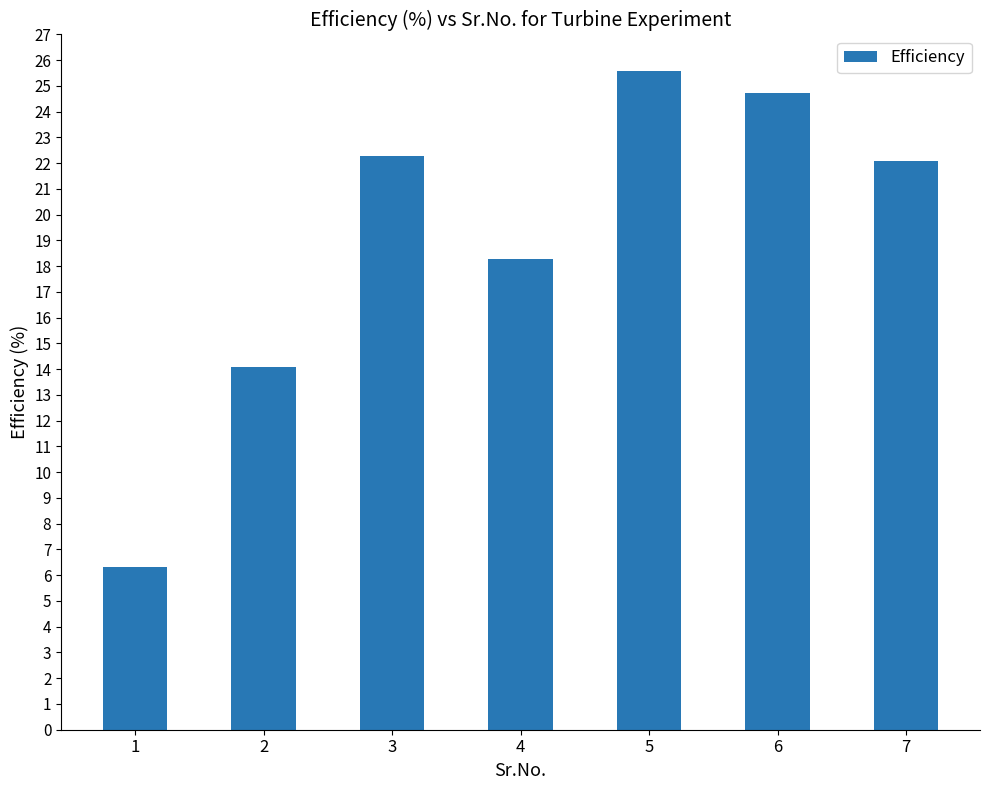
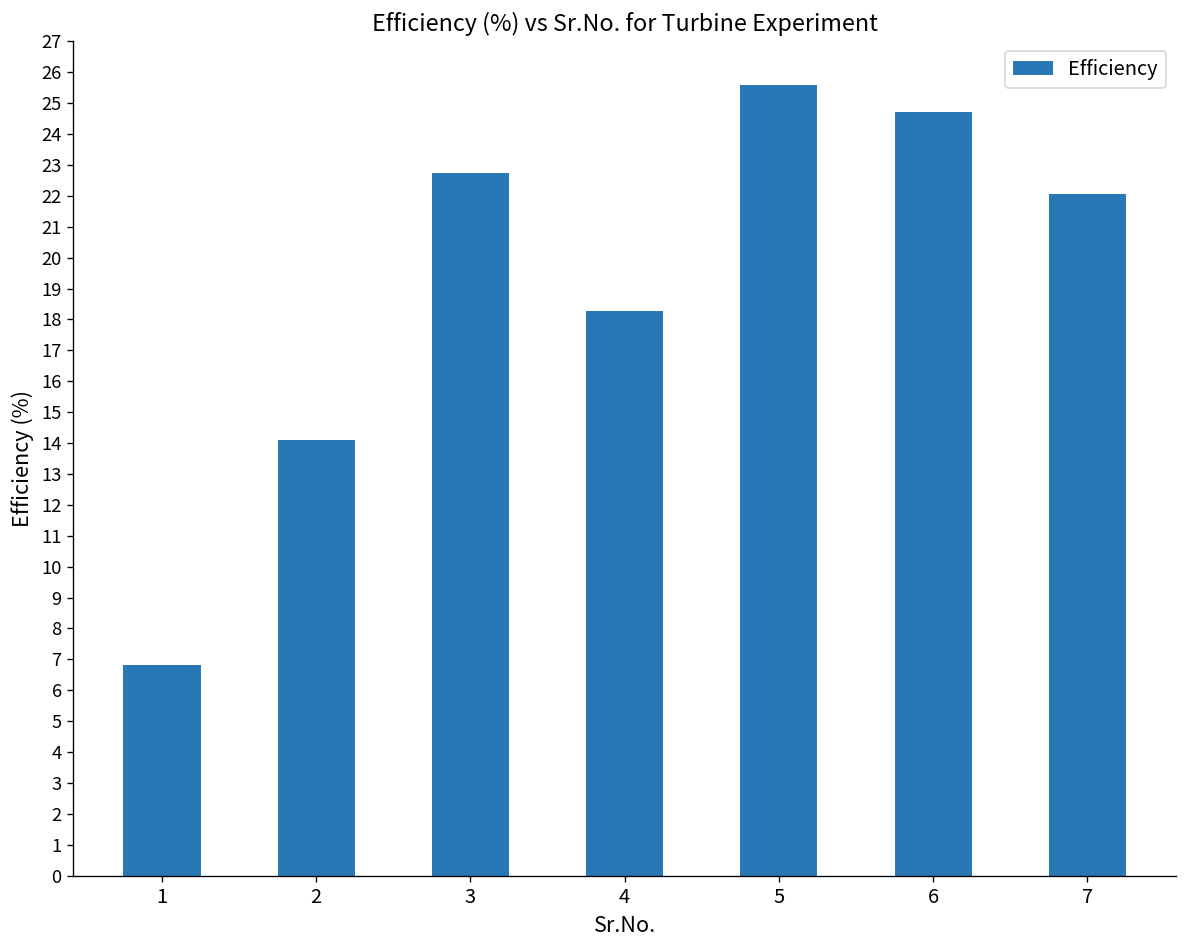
  {
-   "1": 6.3,
+   "1": 6.8,
    "2": 14.1,
-   "3": 22.3,
+   "3": 22.8,
    "4": 18.3,
    "5": 25.6,
    "6": 24.7,
    "7": 22.1
  }
